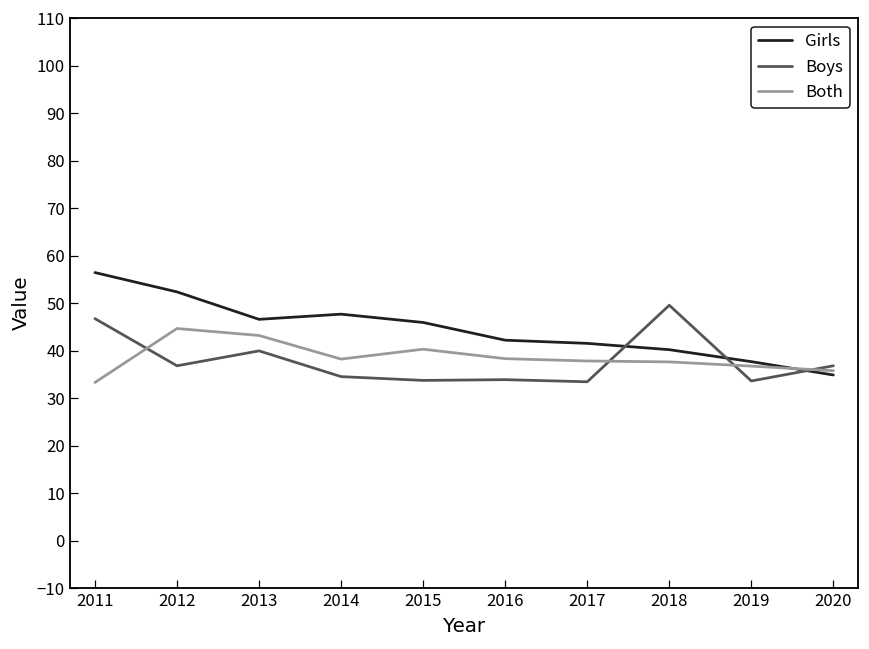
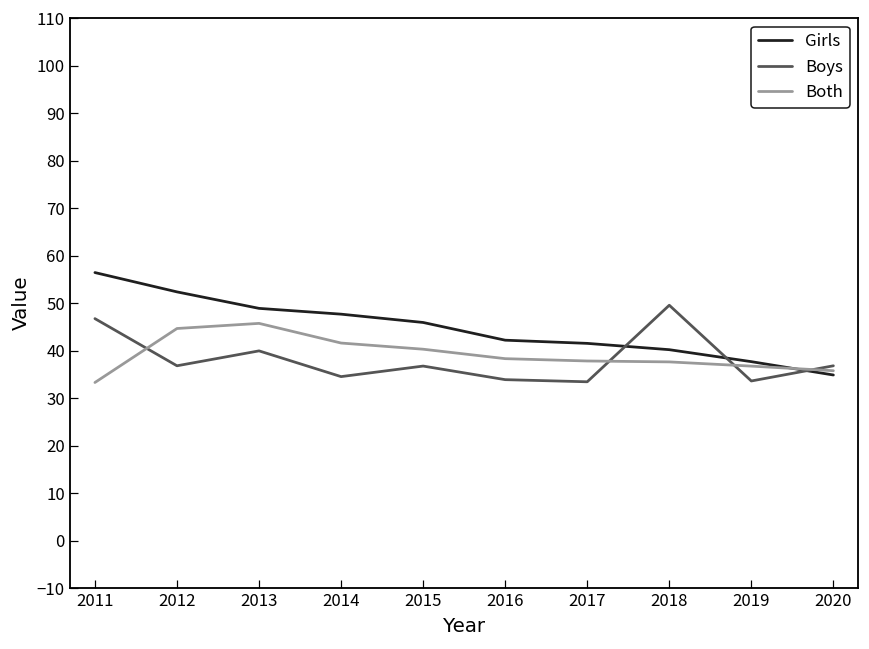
  {
    "Girls": {
      "2011": 56,
      "2012": 52,
-     "2013": 47,
+     "2013": 49,
      "2014": 48,
      "2015": 46,
      "2016": 42,
      "2017": 42,
      "2018": 40,
      "2019": 38,
      "2020": 35
    },
    "Boys": {
      "2011": 47,
      "2012": 37,
      "2013": 40,
      "2014": 35,
-     "2015": 34,
+     "2015": 37,
      "2016": 34,
      "2017": 33,
      "2018": 50,
      "2019": 34,
      "2020": 37
    },
    "Both": {
      "2011": 33,
      "2012": 45,
-     "2013": 43,
-     "2014": 38,
+     "2013": 46,
+     "2014": 42,
      "2015": 40,
      "2016": 38,
      "2017": 38,
      "2018": 38,
      "2019": 37,
      "2020": 36
    }
  }
